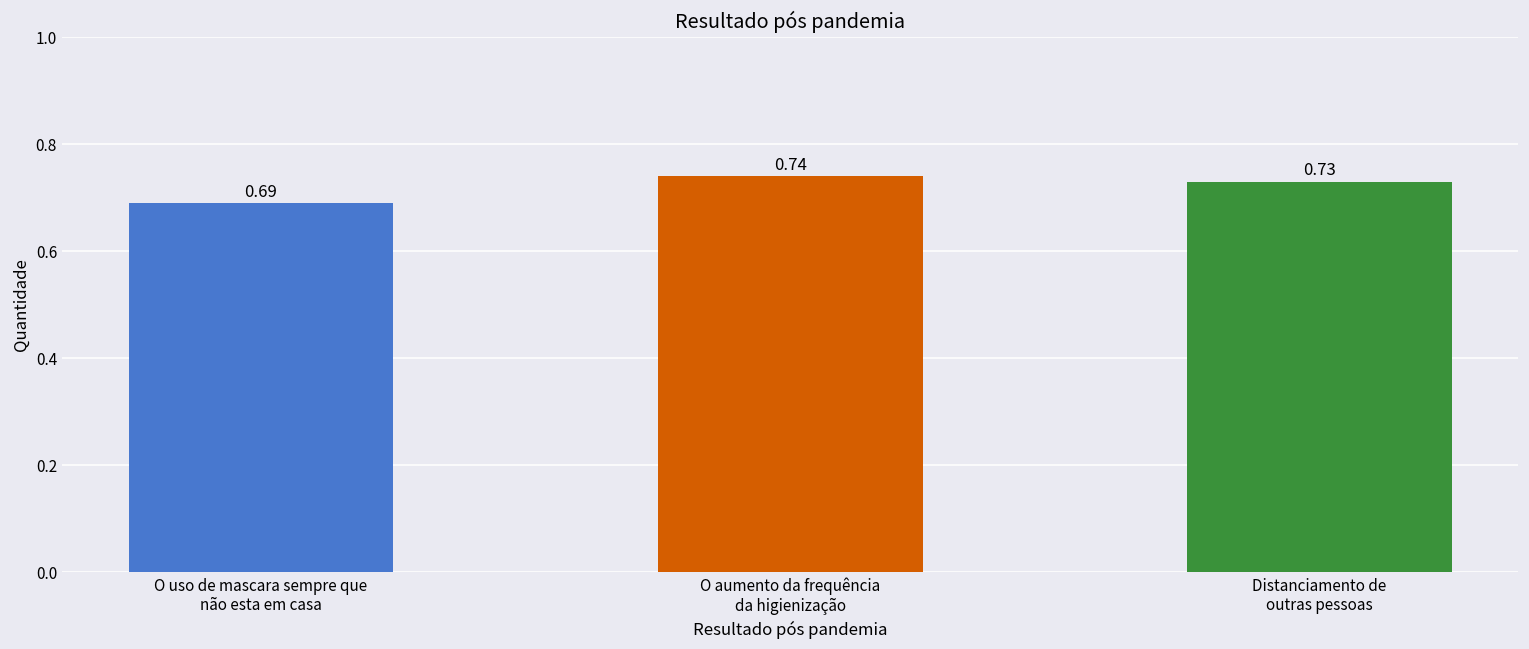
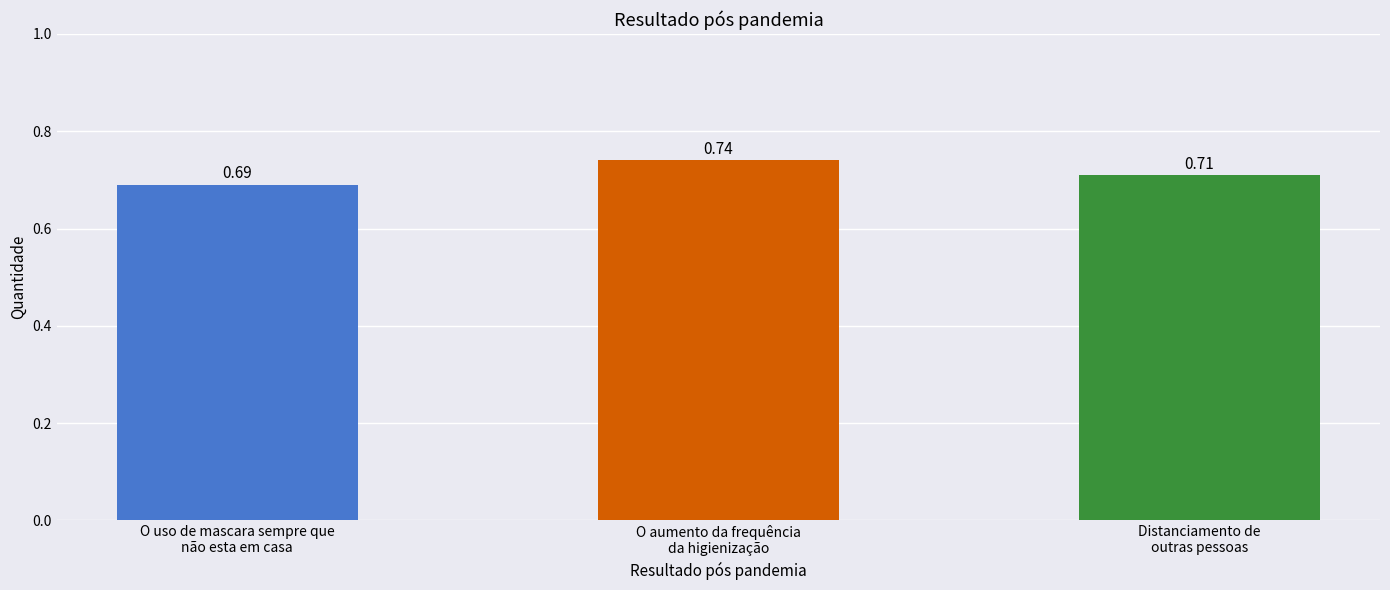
  {
    "O uso de mascara sempre que não esta em casa": 0.69,
    "O aumento da frequência da higienização": 0.74,
-   "Distanciamento de outras pessoas": 0.73
+   "Distanciamento de outras pessoas": 0.71
  }
